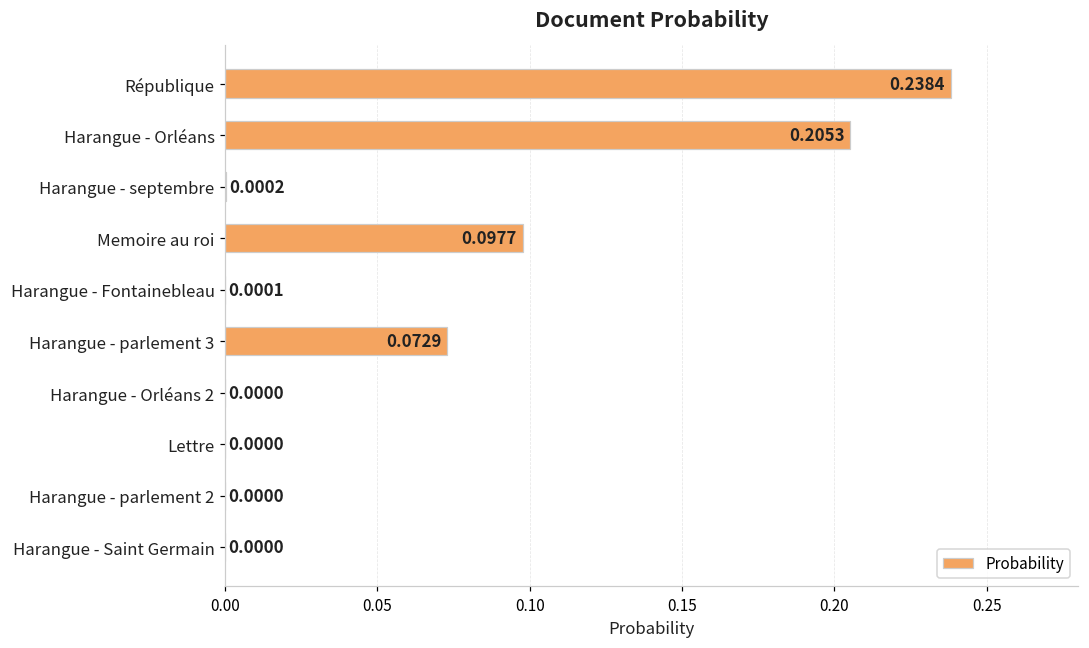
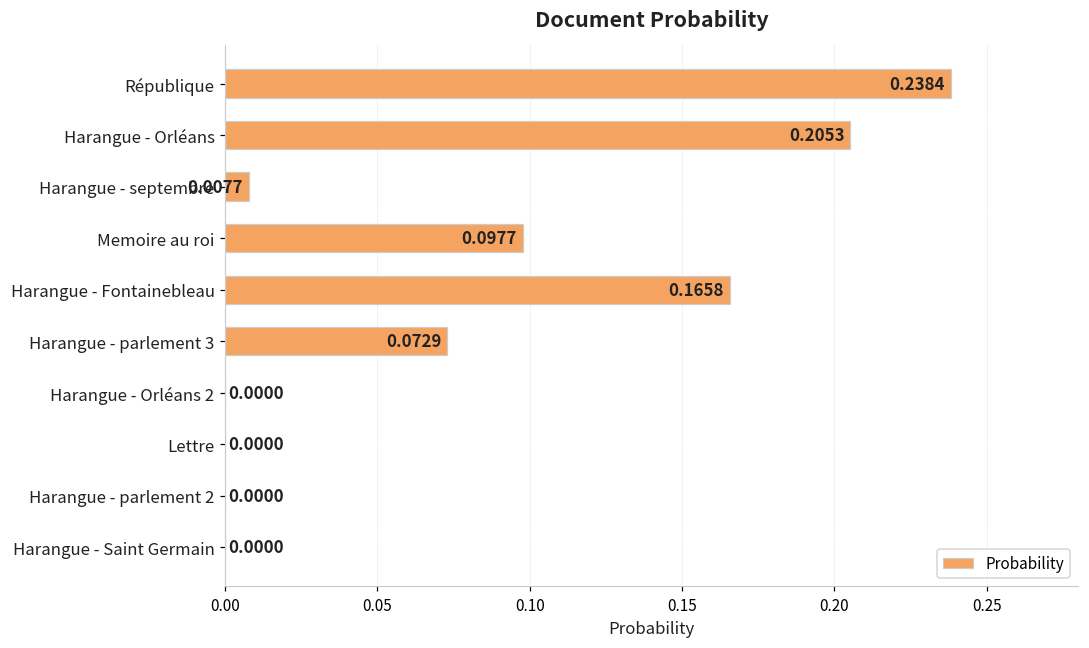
  {
    "République": 0.2384,
    "Harangue - Orléans": 0.2053,
-   "Harangue - septembre": 0.0002,
+   "Harangue - septembre": 0.0077,
    "Memoire au roi": 0.0977,
-   "Harangue - Fontainebleau": 0.0001,
+   "Harangue - Fontainebleau": 0.1658,
    "Harangue - parlement 3": 0.0729,
    "Harangue - Orléans 2": 0.0000,
    "Lettre": 0.0000,
    "Harangue - parlement 2": 0.0000,
    "Harangue - Saint Germain": 0.0000
  }
